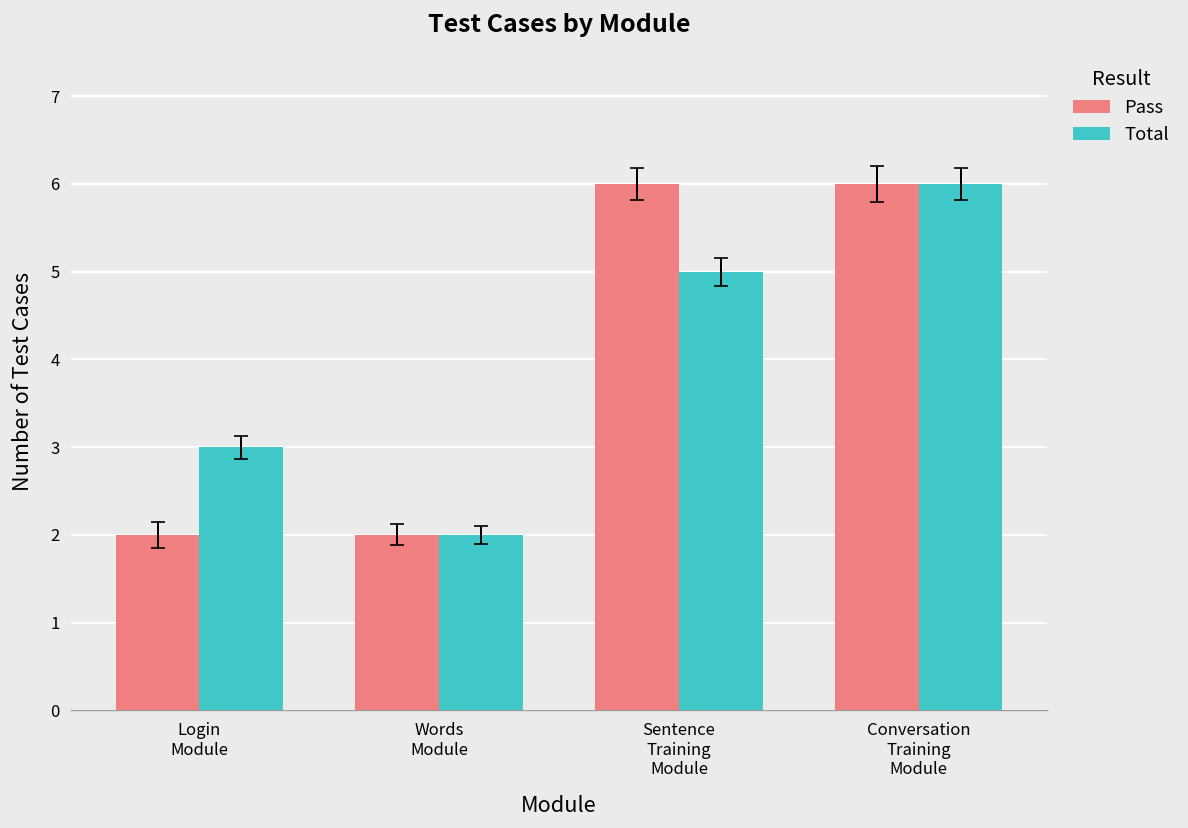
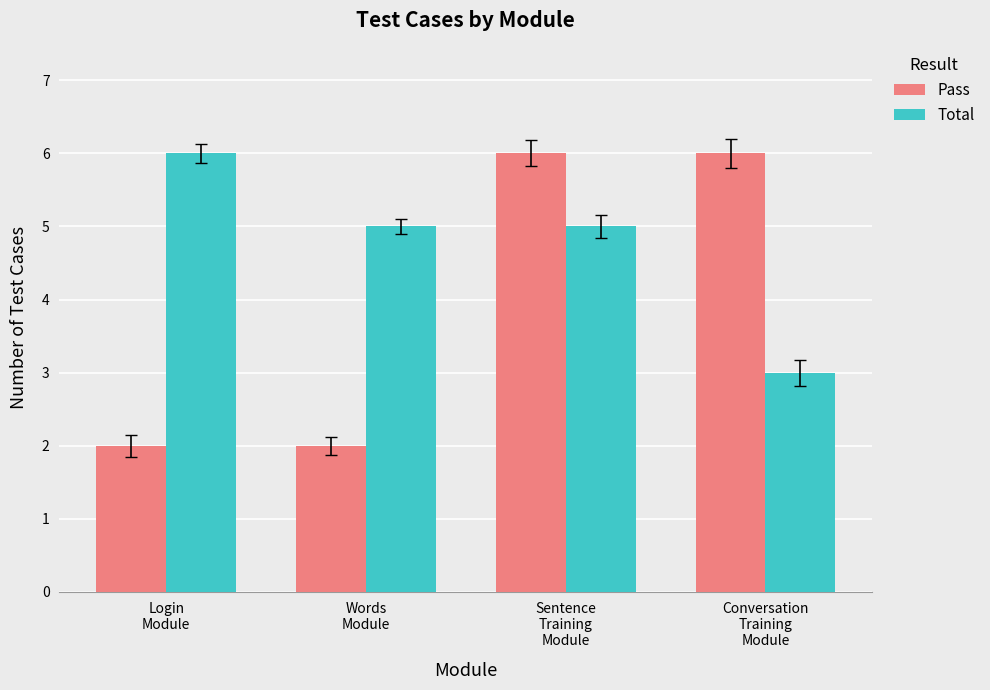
  {
    "Pass": {
      "Login Module": 2,
      "Words Module": 2,
      "Sentence Training Module": 6,
      "Conversation Training Module": 6
    },
    "Total": {
-     "Login Module": 3,
-     "Words Module": 2,
+     "Login Module": 6,
+     "Words Module": 5,
      "Sentence Training Module": 5,
-     "Conversation Training Module": 6
+     "Conversation Training Module": 3
    }
  }
